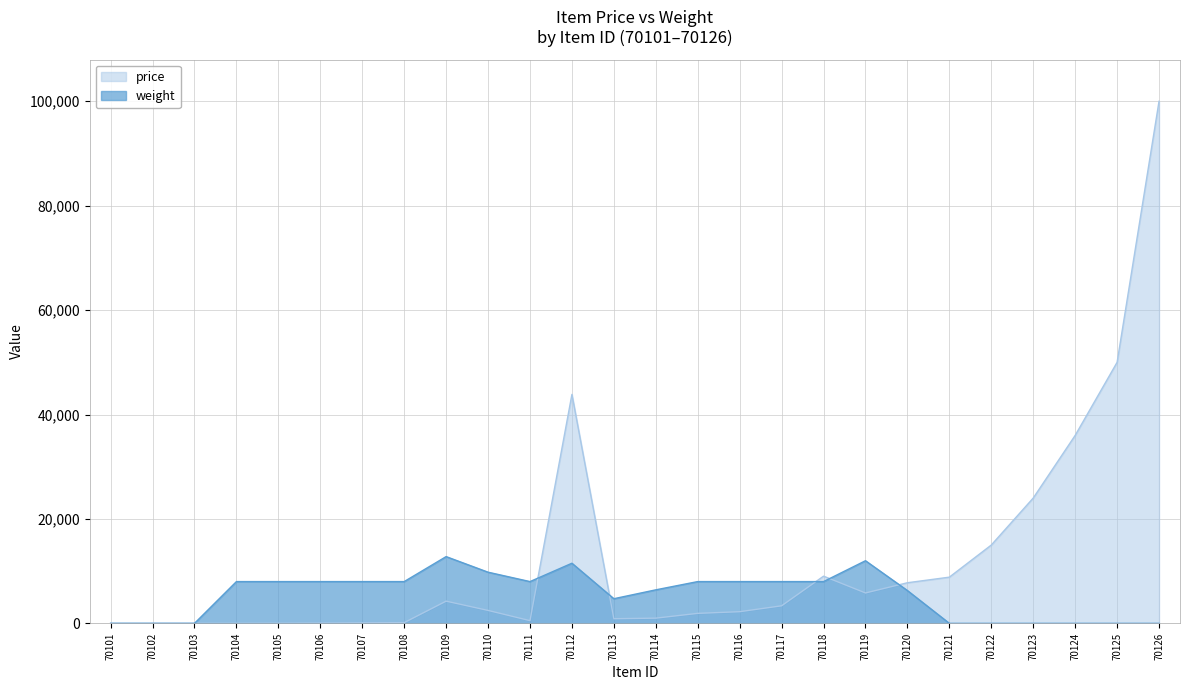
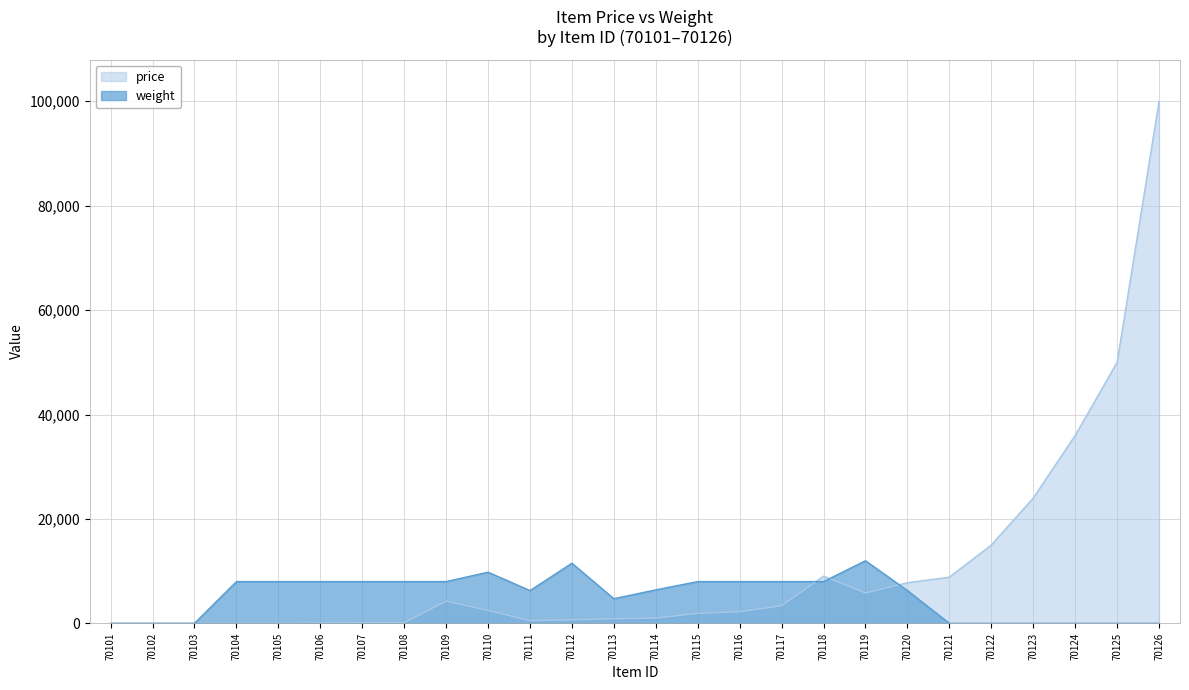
  {
    "price": {
      "70104": "0",
      "70105": "0",
      "70106": "0",
      "70107": "0",
      "70108": "0",
      "70109": "4,000",
      "70110": "2,000",
      "70111": "1,000",
-     "70112": "44,000",
+     "70112": "1,000",
      "70113": "1,000",
      "70114": "1,000",
      "70115": "2,000",
      "70116": "2,000",
      "70117": "3,000",
      "70118": "9,000",
      "70119": "6,000",
      "70120": "8,000",
      "70121": "9,000",
      "70122": "15,000",
      "70123": "24,000",
      "70124": "36,000",
      "70125": "50,000",
      "70126": "100,000"
    },
    "weight": {
      "70104": "8,000",
      "70105": "8,000",
      "70106": "8,000",
      "70107": "8,000",
      "70108": "8,000",
-     "70109": "13,000",
+     "70109": "8,000",
      "70110": "10,000",
-     "70111": "8,000",
+     "70111": "6,000",
      "70112": "12,000",
      "70113": "5,000",
      "70114": "6,000",
      "70115": "8,000",
      "70116": "8,000",
      "70117": "8,000",
      "70118": "8,000",
      "70119": "12,000",
      "70120": "6,000",
      "70121": "0",
      "70122": "0",
      "70123": "0",
      "70124": "0",
      "70125": "0",
      "70126": "0"
    }
  }
